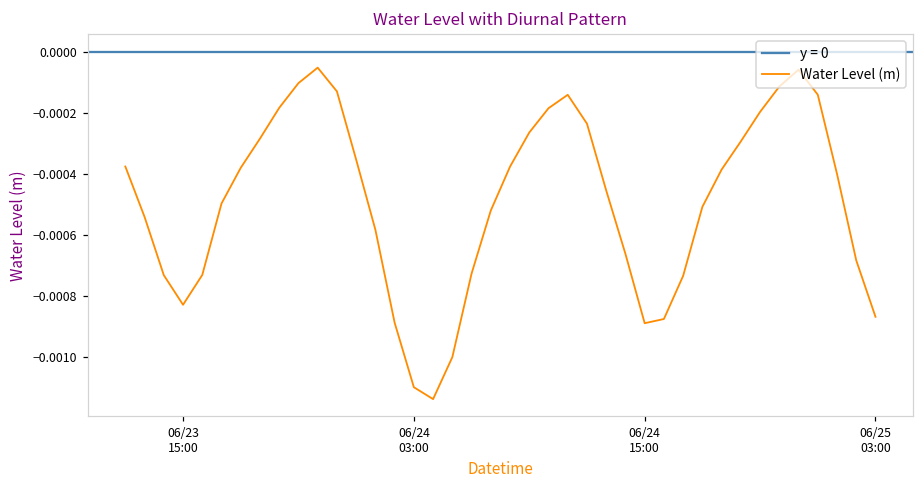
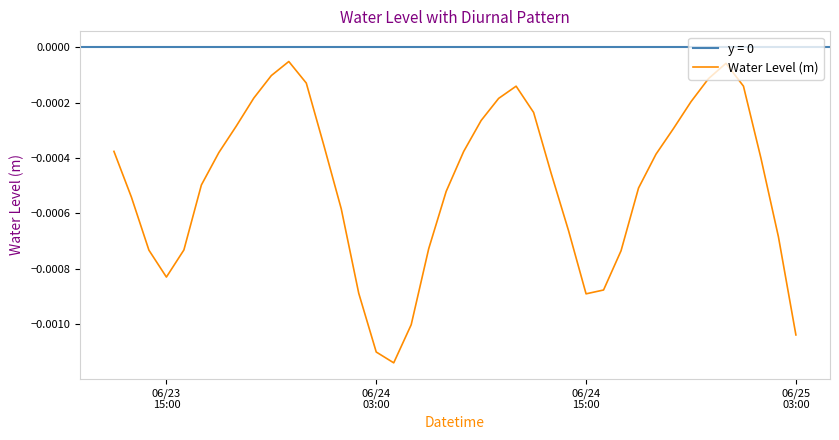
  {
    "06/23 15:00": -0.00083,
    "06/24 03:00": -0.00110,
    "06/24 15:00": -0.00089,
-   "06/25 03:00": -0.00087
+   "06/25 03:00": -0.00104
  }
